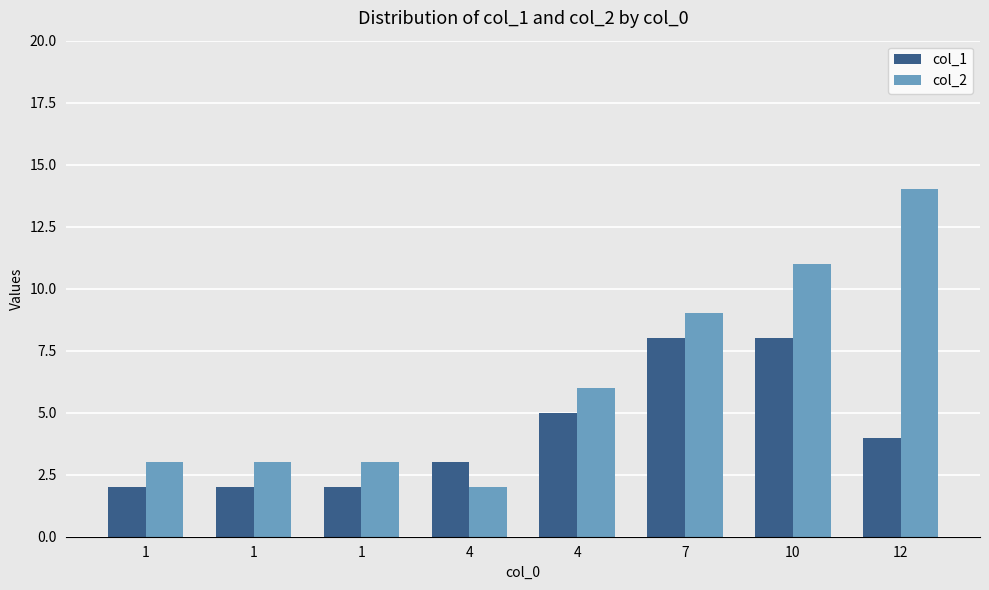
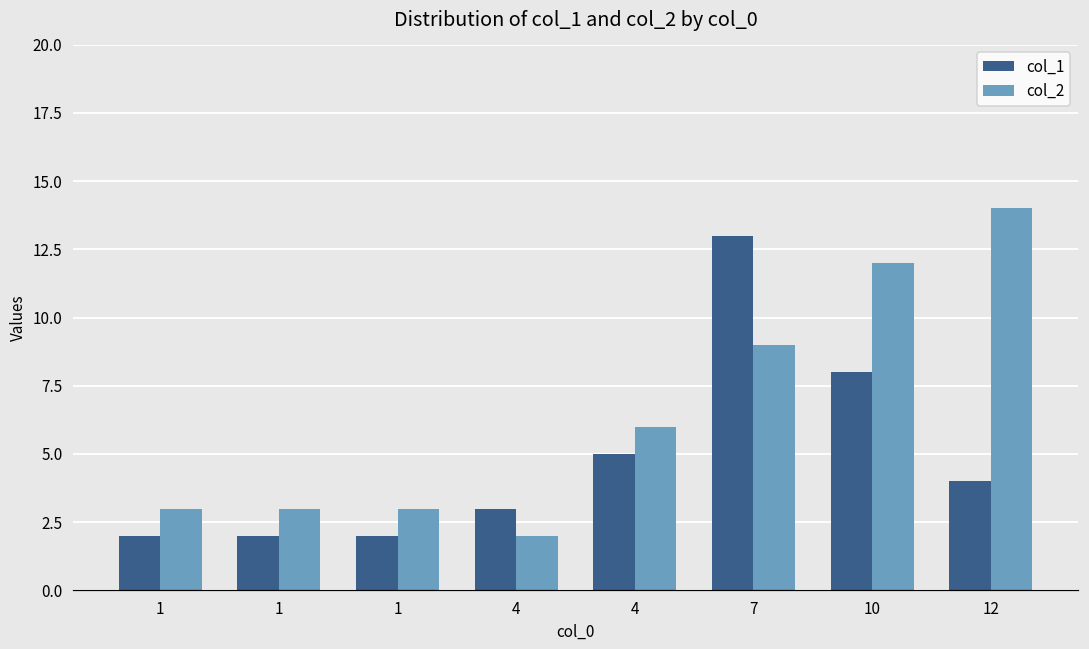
  {
    "col_1": {
-     "7": 8,
+     "7": 13,
      "10": 8,
      "12": 4
    },
    "col_2": {
      "7": 9,
-     "10": 11,
+     "10": 12,
      "12": 14
    }
  }
